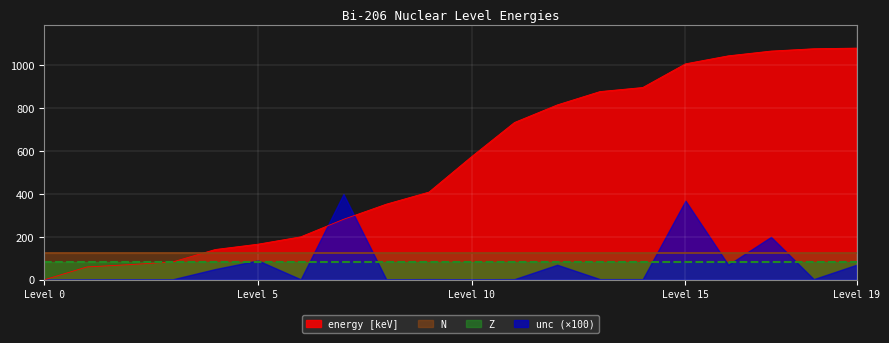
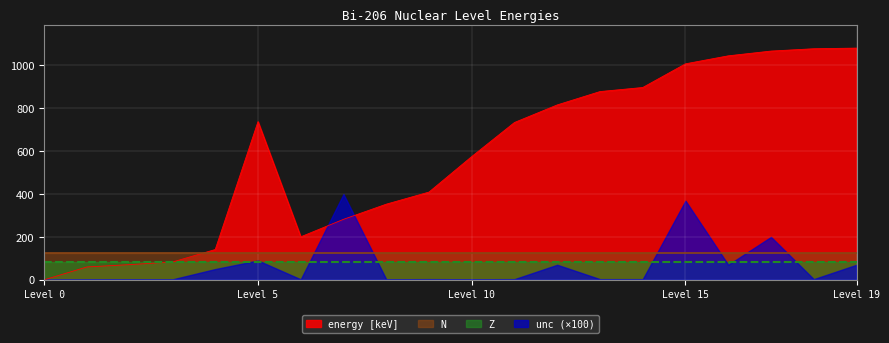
  {
    "energy [keV]": {
-     "Level 5": 170,
+     "Level 5": 740,
      "Level 10": 570,
      "Level 15": 1010,
      "Level 19": 1080
    },
    "N": {
      "Level 0": 120,
      "Level 5": 120,
      "Level 10": 120,
      "Level 15": 120,
      "Level 19": 120
    },
    "Z": {
      "Level 0": 80,
      "Level 10": 80,
      "Level 15": 80,
      "Level 19": 80
    },
    "unc (×100)": {
      "Level 15": 370,
      "Level 19": 70
    }
  }
